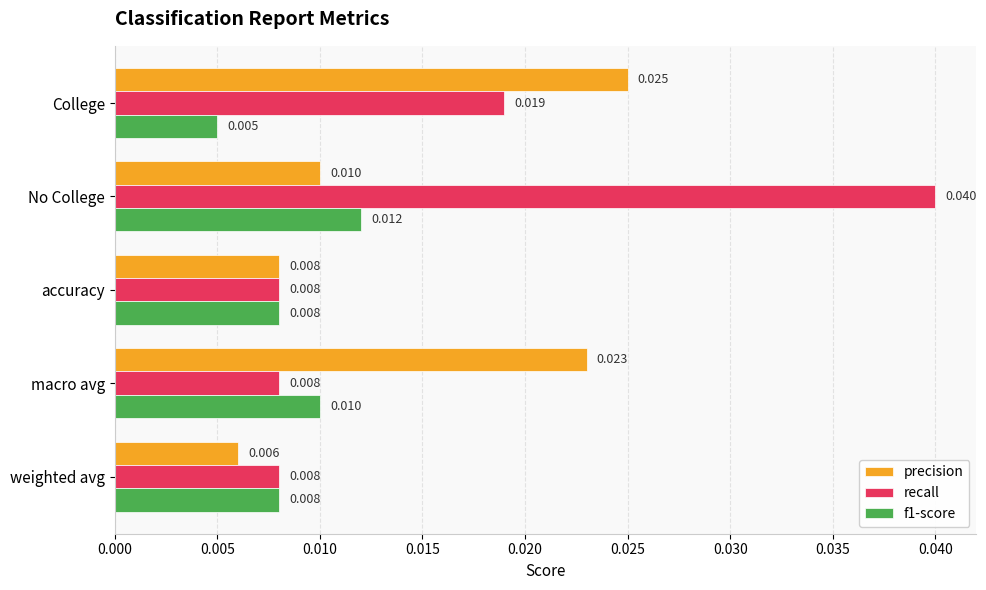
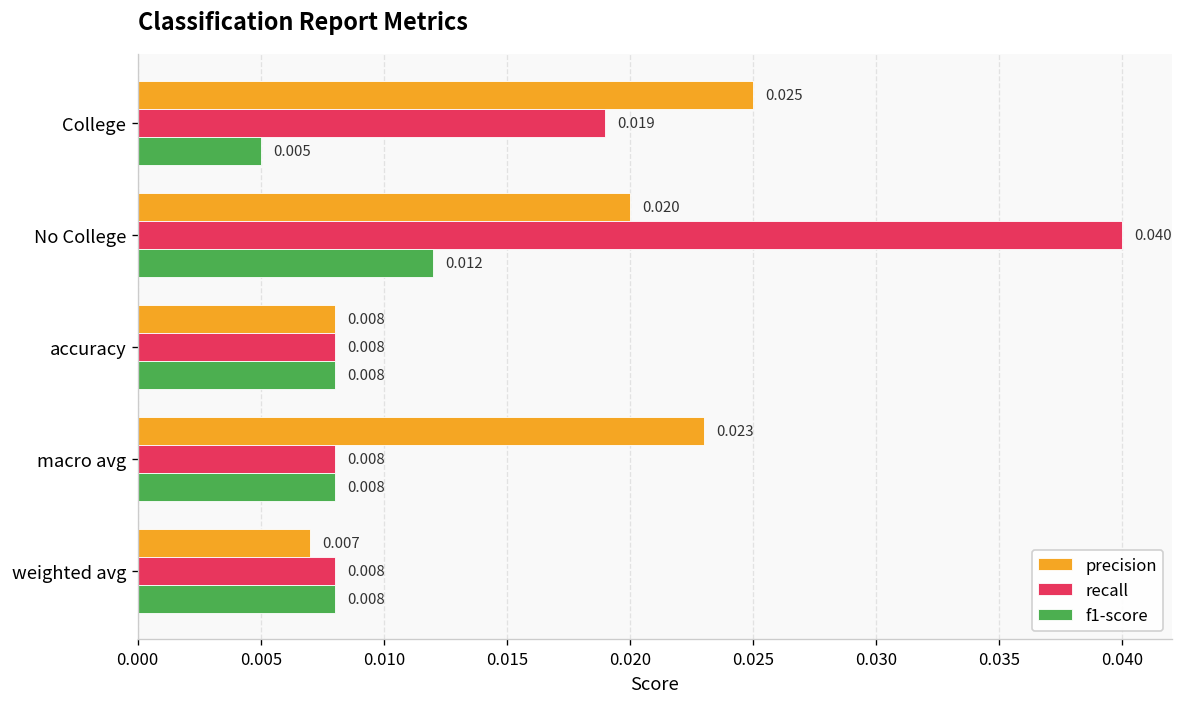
  {
    "precision": {
      "College": 0.025,
-     "No College": 0.010,
+     "No College": 0.020,
      "accuracy": 0.008,
      "macro avg": 0.023,
-     "weighted avg": 0.006
+     "weighted avg": 0.007
    },
    "recall": {
      "College": 0.019,
      "No College": 0.040,
      "accuracy": 0.008,
      "macro avg": 0.008,
      "weighted avg": 0.008
    },
    "f1-score": {
      "College": 0.005,
      "No College": 0.012,
      "accuracy": 0.008,
-     "macro avg": 0.010,
+     "macro avg": 0.008,
      "weighted avg": 0.008
    }
  }
